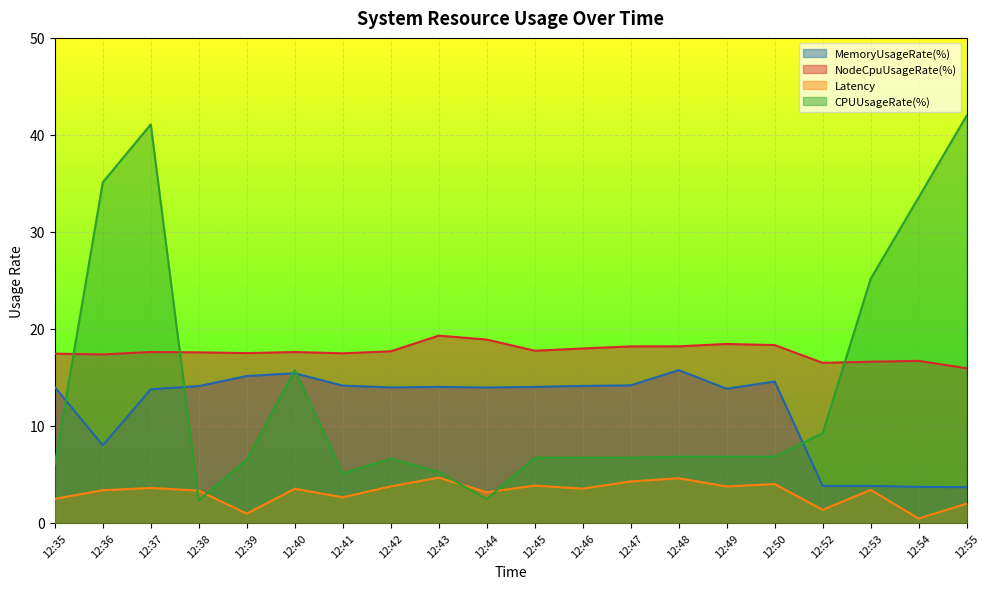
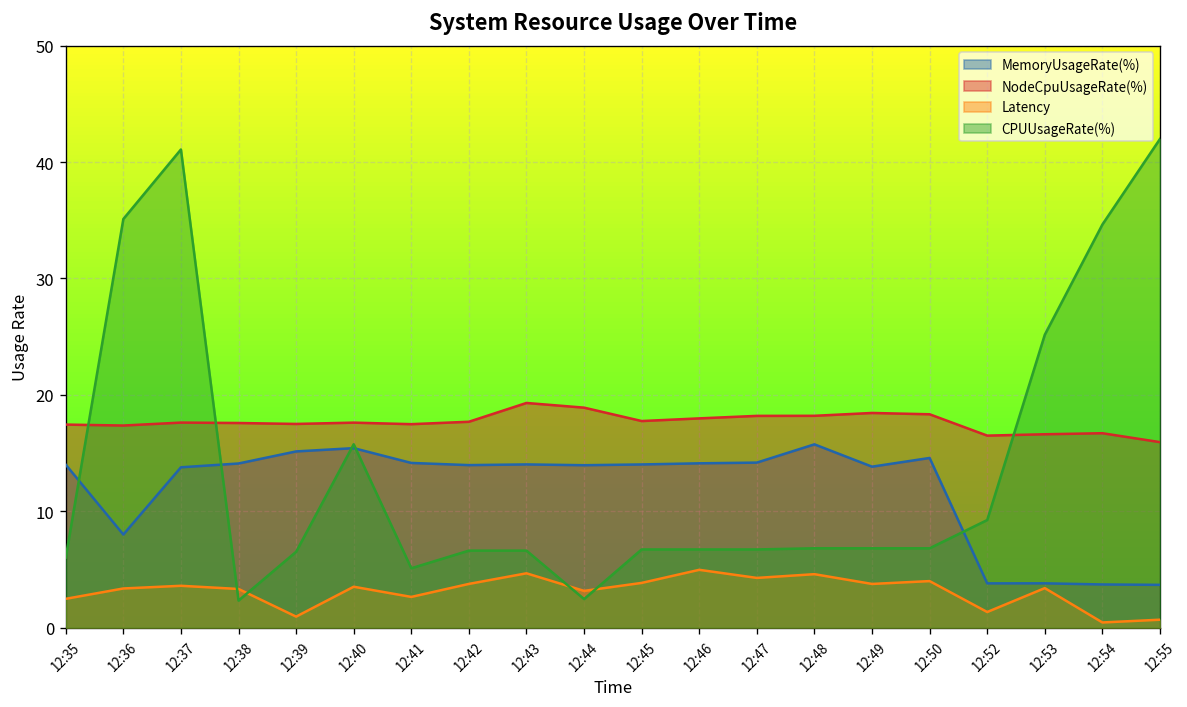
  {
    "MemoryUsageRate(%)": {
      "12:35": 14,
      "12:36": 8,
      "12:37": 14,
      "12:38": 14,
      "12:39": 15,
      "12:40": 15,
      "12:41": 14,
      "12:42": 14,
      "12:43": 14,
      "12:44": 14,
      "12:45": 14,
      "12:46": 14,
      "12:47": 14,
      "12:48": 16,
      "12:49": 14,
      "12:50": 15,
      "12:52": 4,
      "12:53": 4,
      "12:54": 4,
      "12:55": 4
    },
    "NodeCpuUsageRate(%)": {
      "12:35": 17,
      "12:36": 17,
      "12:37": 18,
      "12:38": 18,
      "12:39": 18,
      "12:40": 18,
      "12:41": 17,
      "12:42": 18,
      "12:43": 19,
      "12:44": 19,
      "12:45": 18,
      "12:46": 18,
      "12:47": 18,
      "12:48": 18,
      "12:49": 18,
      "12:50": 18,
      "12:52": 16,
      "12:53": 17,
      "12:54": 17,
      "12:55": 16
    },
    "Latency": {
      "12:35": 2,
      "12:36": 3,
      "12:37": 4,
      "12:38": 3,
      "12:39": 1,
      "12:40": 4,
      "12:41": 3,
      "12:42": 4,
      "12:43": 5,
      "12:44": 3,
      "12:45": 4,
-     "12:46": 4,
+     "12:46": 5,
      "12:47": 4,
      "12:48": 5,
      "12:49": 4,
      "12:50": 4,
      "12:52": 1,
      "12:53": 3,
      "12:54": 0,
-     "12:55": 2
+     "12:55": 1
    },
    "CPUUsageRate(%)": {
      "12:35": 6,
      "12:36": 35,
      "12:37": 41,
      "12:38": 2,
      "12:39": 7,
      "12:40": 16,
      "12:41": 5,
      "12:42": 7,
-     "12:43": 5,
+     "12:43": 7,
      "12:44": 2,
      "12:45": 7,
      "12:46": 7,
      "12:47": 7,
      "12:48": 7,
      "12:49": 7,
      "12:50": 7,
      "12:52": 9,
      "12:53": 25,
-     "12:54": 34,
+     "12:54": 35,
      "12:55": 42
    }
  }
